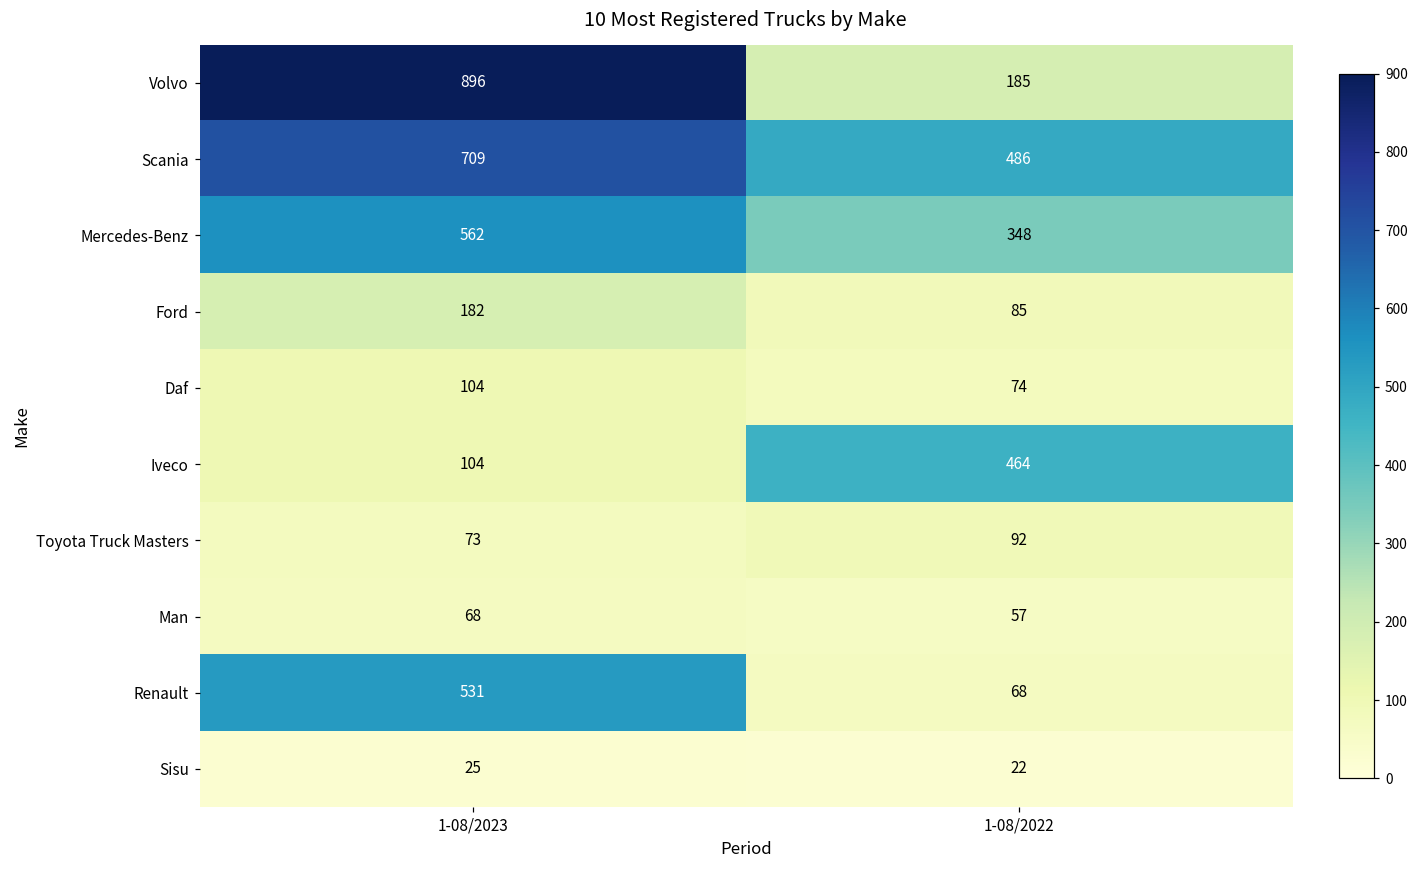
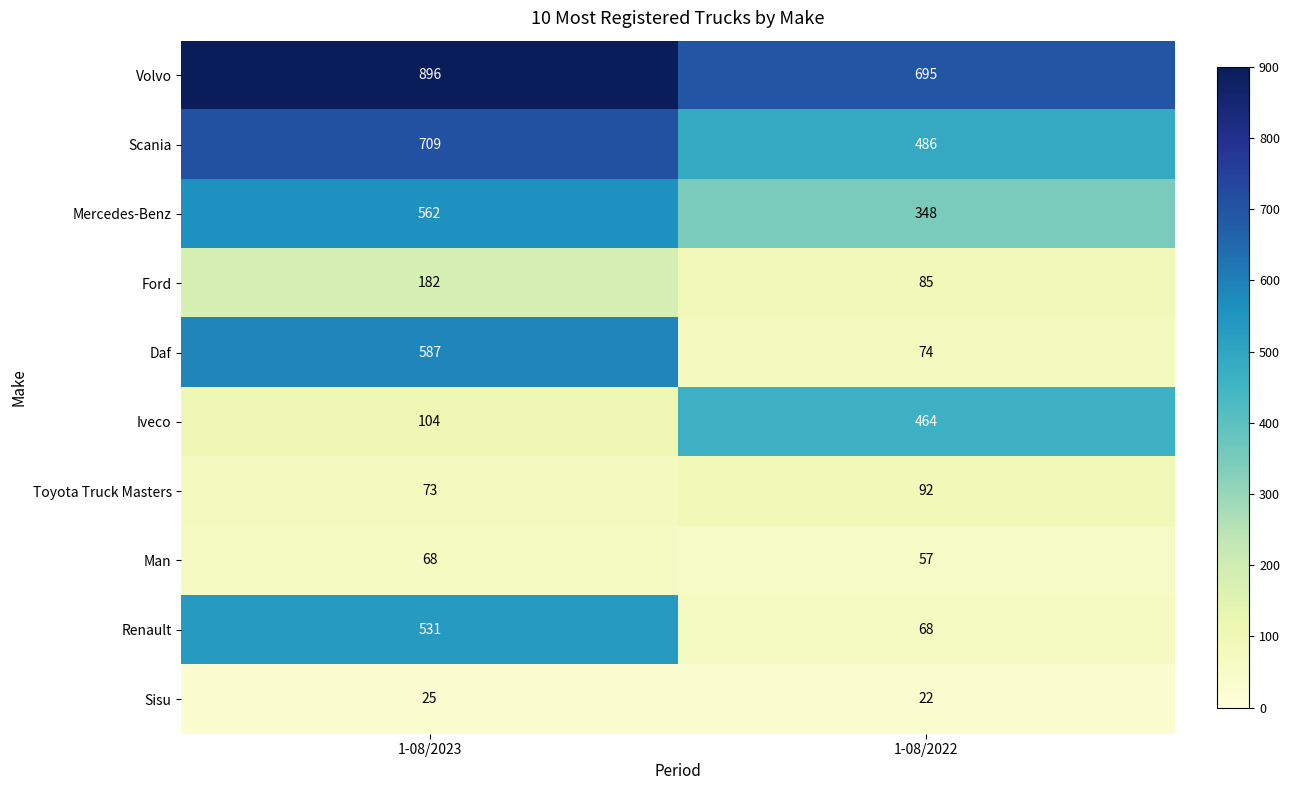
  {
    "Volvo": {
      "1-08/2023": 896,
-     "1-08/2022": 185
+     "1-08/2022": 695
    },
    "Scania": {
      "1-08/2023": 709,
      "1-08/2022": 486
    },
    "Mercedes-Benz": {
      "1-08/2023": 562,
      "1-08/2022": 348
    },
    "Ford": {
      "1-08/2023": 182,
      "1-08/2022": 85
    },
    "Daf": {
-     "1-08/2023": 104,
+     "1-08/2023": 587,
      "1-08/2022": 74
    },
    "Iveco": {
      "1-08/2023": 104,
      "1-08/2022": 464
    },
    "Toyota Truck Masters": {
      "1-08/2023": 73,
      "1-08/2022": 92
    },
    "Man": {
      "1-08/2023": 68,
      "1-08/2022": 57
    },
    "Renault": {
      "1-08/2023": 531,
      "1-08/2022": 68
    },
    "Sisu": {
      "1-08/2023": 25,
      "1-08/2022": 22
    }
  }
